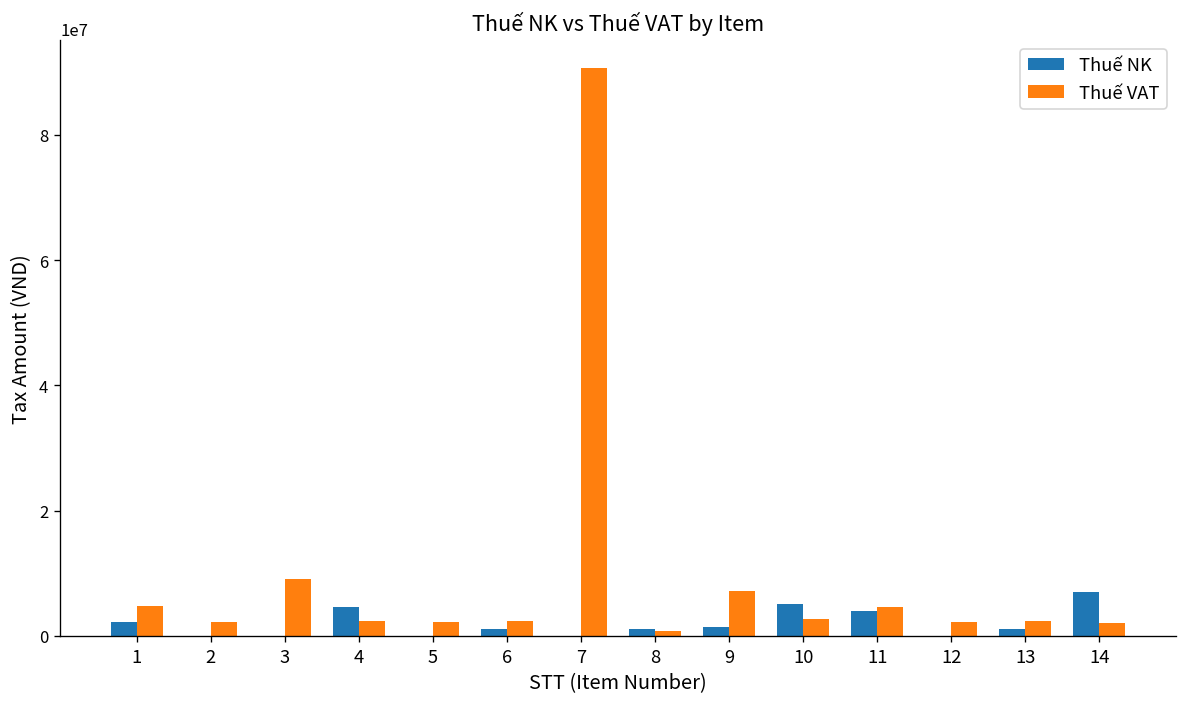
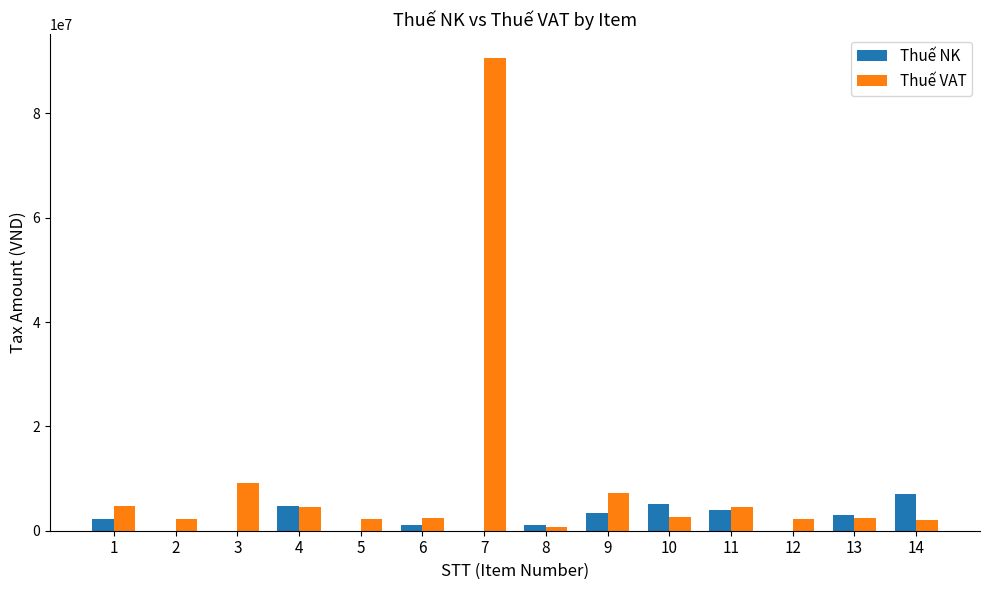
  {
    "Thuế NK": {
      "1": 2000000,
      "2": 0,
      "3": 0,
      "4": 5000000,
      "5": 0,
      "6": 1000000,
      "7": 0,
      "8": 1000000,
-     "9": 1000000,
+     "9": 3000000,
      "10": 5000000,
      "11": 4000000,
      "12": 0,
-     "13": 1000000,
+     "13": 3000000,
      "14": 7000000
    },
    "Thuế VAT": {
      "1": 5000000,
      "2": 2000000,
      "3": 9000000,
-     "4": 2000000,
+     "4": 5000000,
      "5": 2000000,
      "6": 2000000,
      "7": 91000000,
      "8": 1000000,
      "9": 7000000,
      "10": 3000000,
      "11": 5000000,
      "12": 2000000,
      "13": 2000000,
      "14": 2000000
    }
  }
